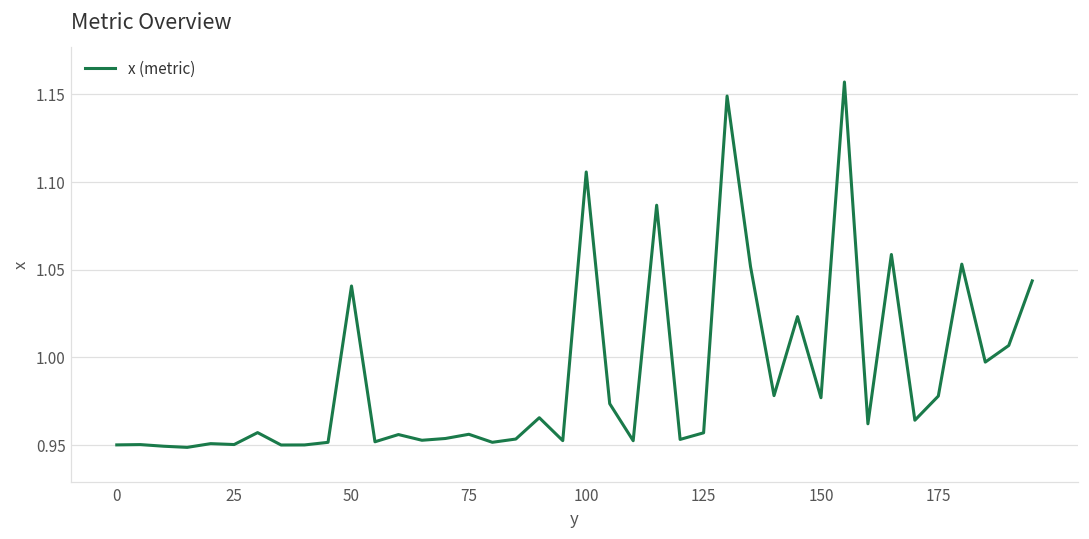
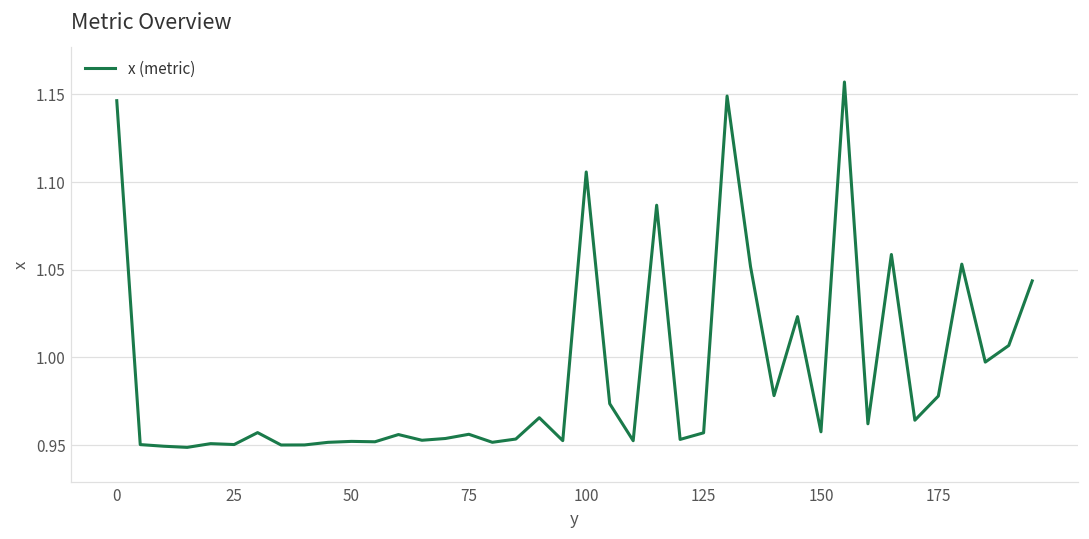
  {
-   "0": 0.950,
+   "0": 1.146,
    "25": 0.950,
-   "50": 1.041,
+   "50": 0.952,
    "75": 0.956,
    "100": 1.106,
    "125": 0.957,
-   "150": 0.977,
+   "150": 0.958,
    "175": 0.978
  }
